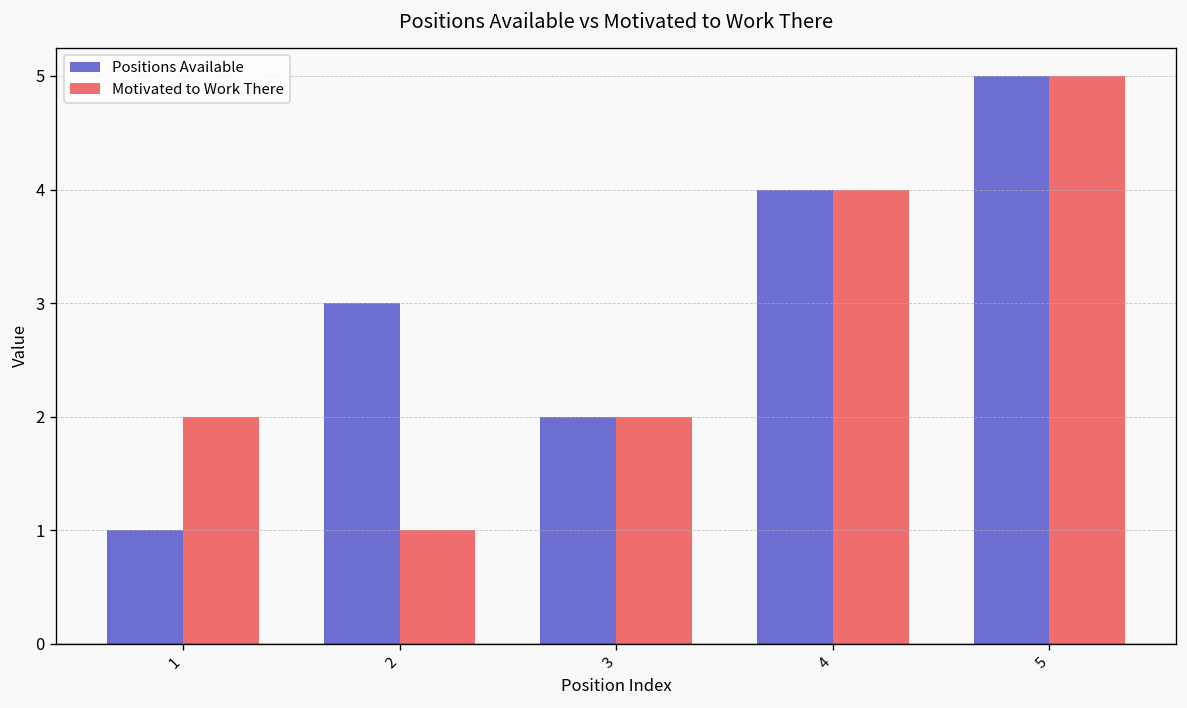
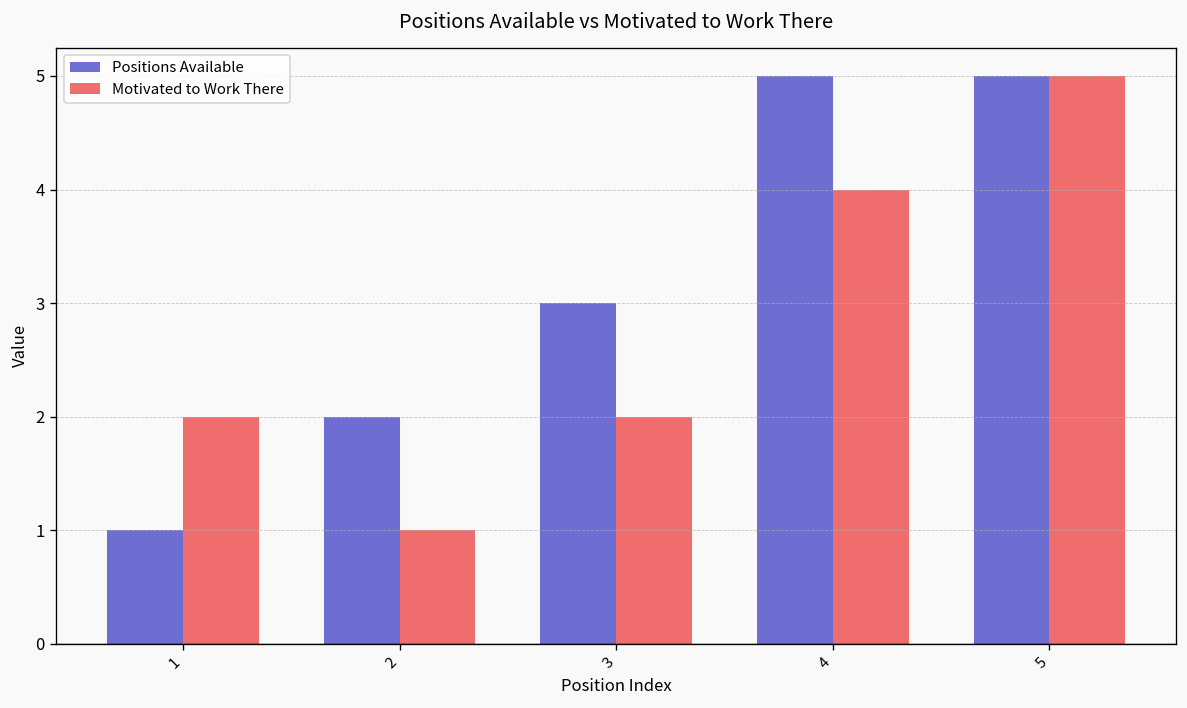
  {
    "Positions Available": {
      "1": 1,
-     "2": 3,
-     "3": 2,
-     "4": 4,
+     "2": 2,
+     "3": 3,
+     "4": 5,
      "5": 5
    },
    "Motivated to Work There": {
      "1": 2,
      "2": 1,
      "3": 2,
      "4": 4,
      "5": 5
    }
  }
